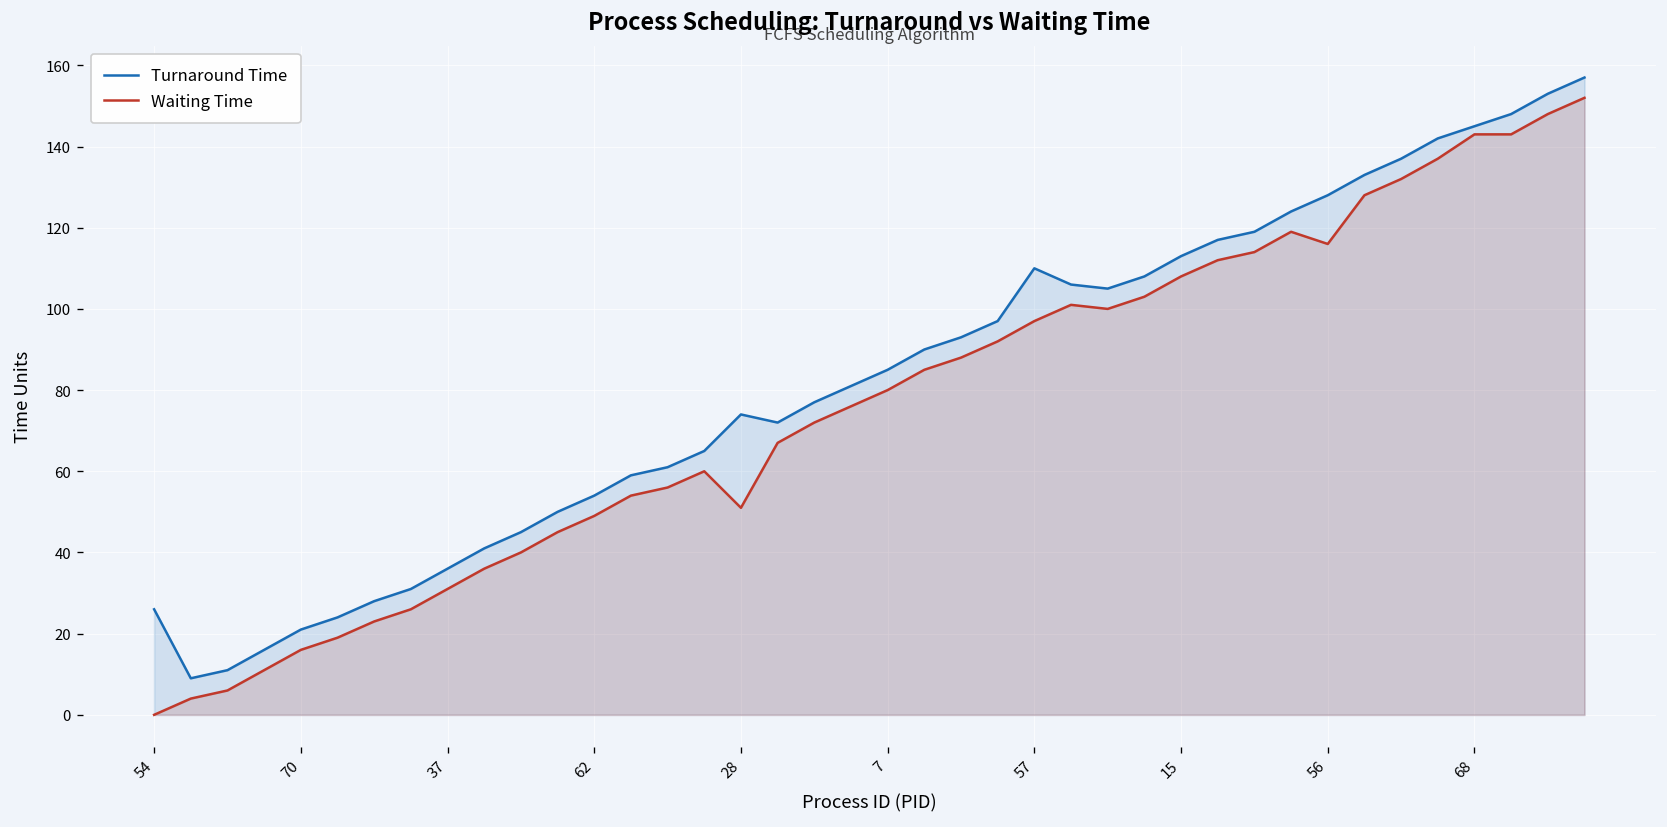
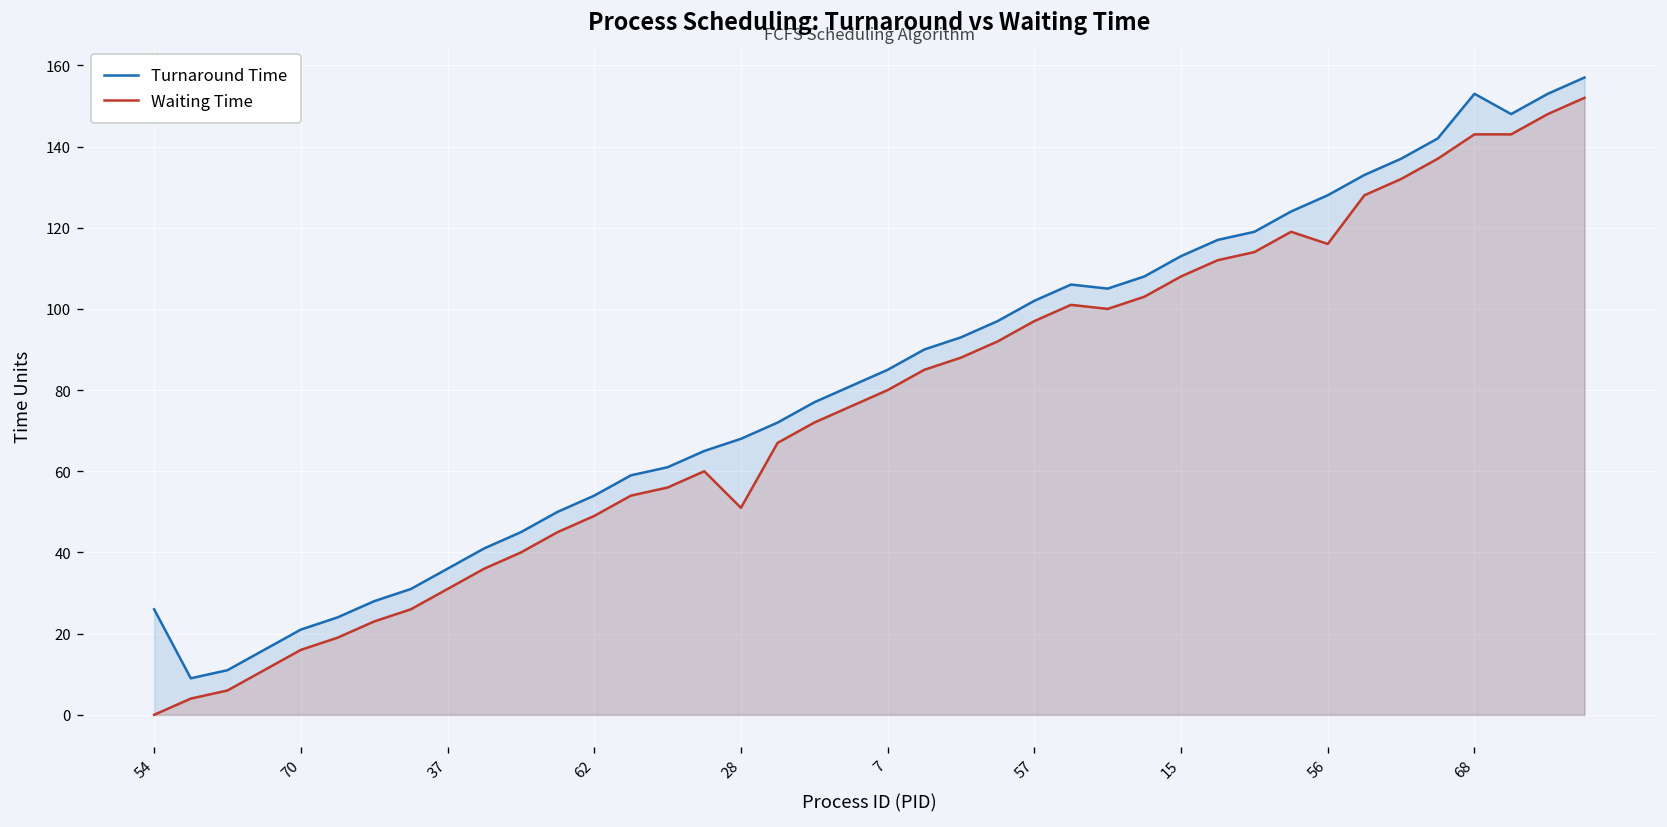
  {
    "Turnaround Time": {
      "54": 26,
      "70": 21,
      "62": 54,
-     "28": 74,
-     "57": 110,
+     "28": 68,
+     "57": 102,
      "56": 128,
-     "68": 145
+     "68": 153
    },
    "Waiting Time": {
      "54": 0,
      "70": 16,
      "62": 49,
      "28": 51,
      "57": 97,
      "56": 116,
      "68": 143
    }
  }
